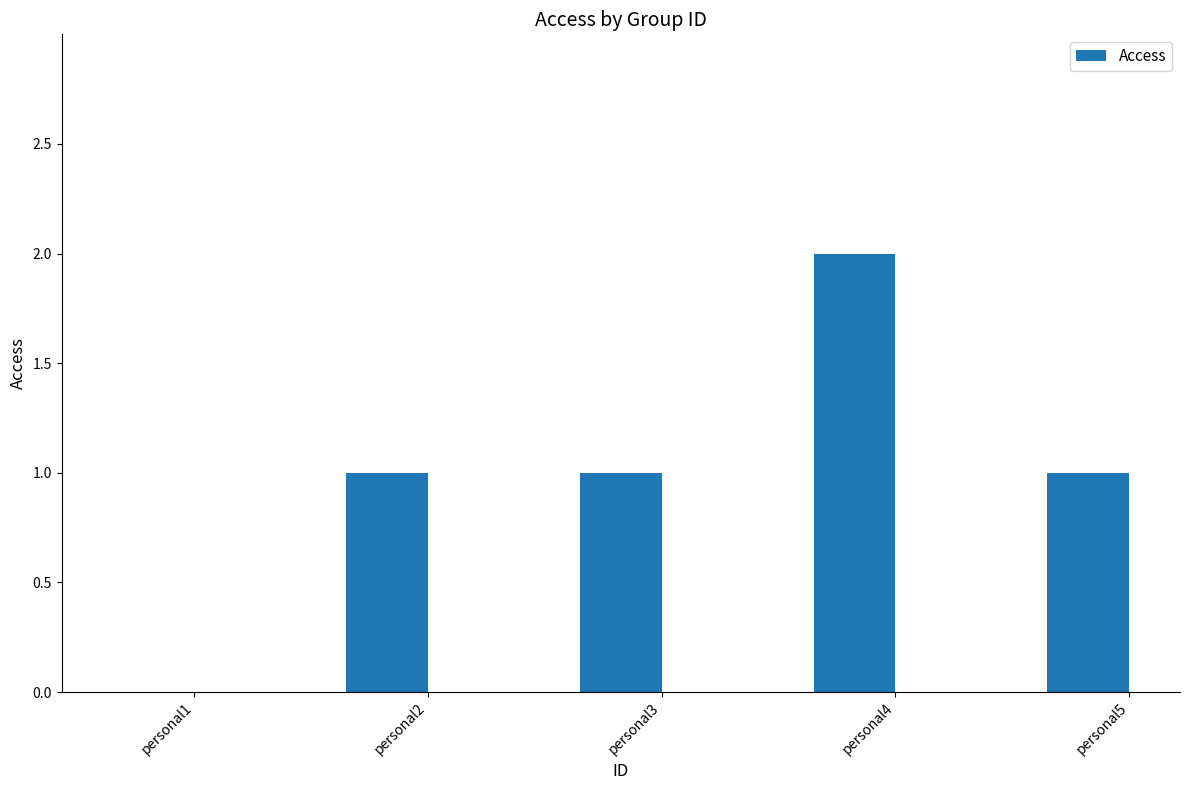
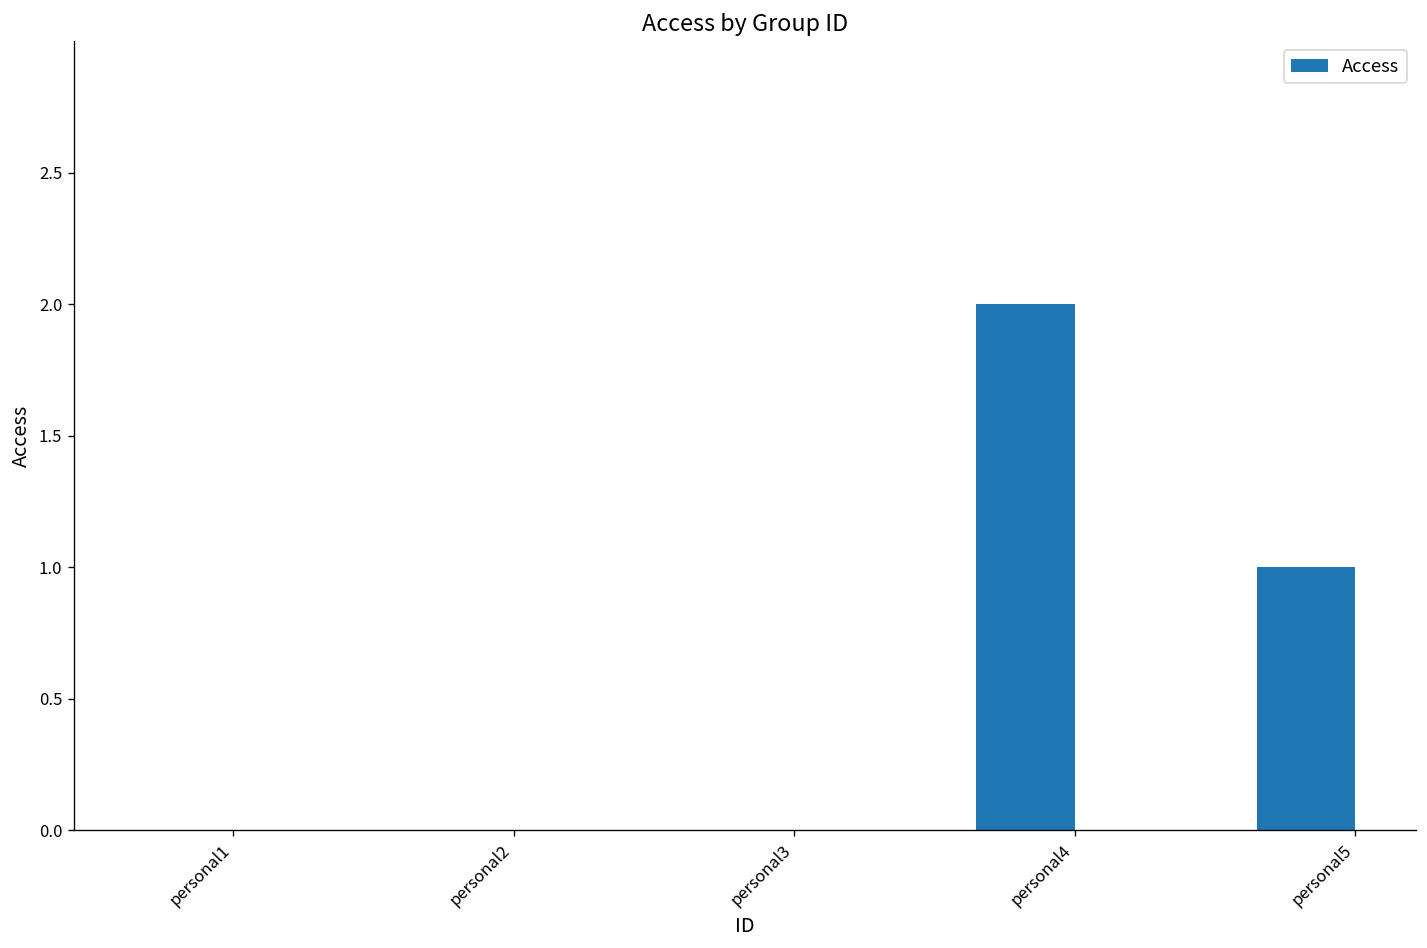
  {
    "personal1": 0,
-   "personal2": 1,
-   "personal3": 1,
+   "personal2": 0,
+   "personal3": 0,
    "personal4": 2,
    "personal5": 1
  }
